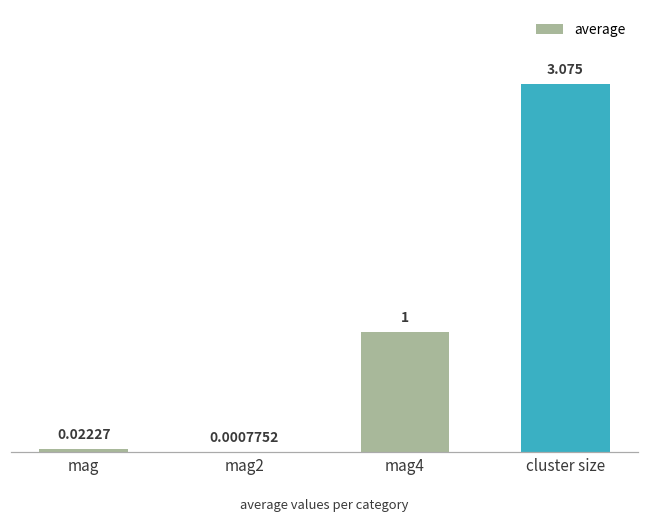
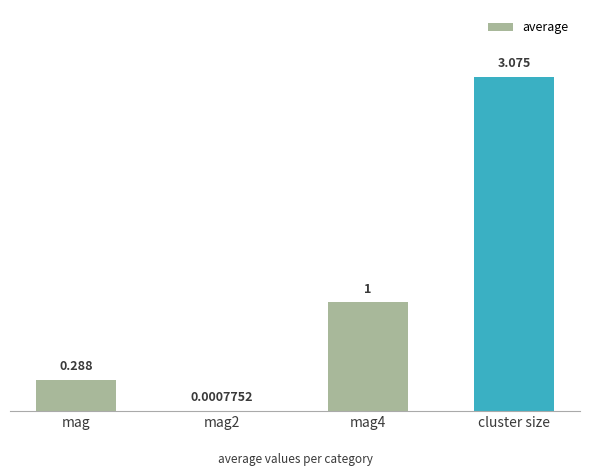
  {
-   "mag": 0.02227,
+   "mag": 0.288,
    "mag2": 0.0007752,
    "mag4": 1,
    "cluster size": 3.075
  }
